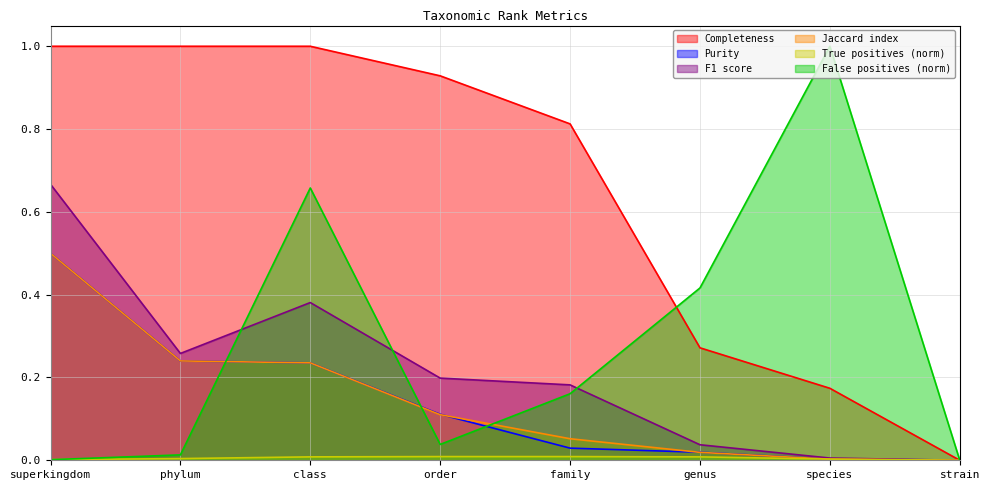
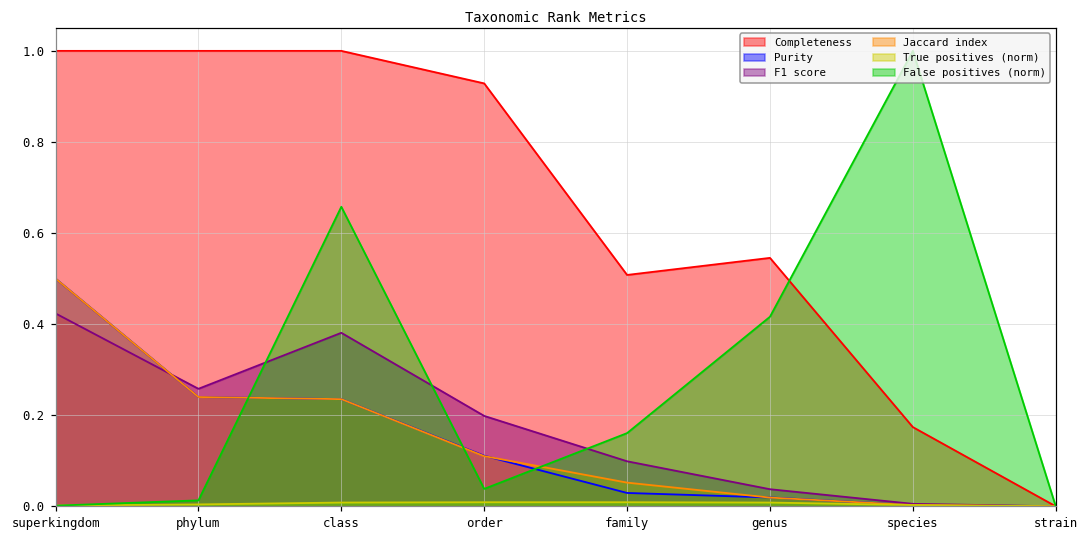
  {
    "Completeness": {
      "superkingdom": 1.00,
      "phylum": 1.00,
      "class": 1.00,
      "order": 0.93,
-     "family": 0.81,
-     "genus": 0.27,
+     "family": 0.51,
+     "genus": 0.55,
      "species": 0.17
    },
    "Purity": {
      "family": 0.03
    },
    "F1 score": {
-     "superkingdom": 0.67,
+     "superkingdom": 0.42,
      "phylum": 0.26,
      "class": 0.38,
      "order": 0.20,
-     "family": 0.18,
+     "family": 0.10,
      "genus": 0.04
    },
    "False positives (norm)": {
      "phylum": 0.01,
      "class": 0.66,
      "order": 0.04,
      "family": 0.16,
      "genus": 0.42
    }
  }
